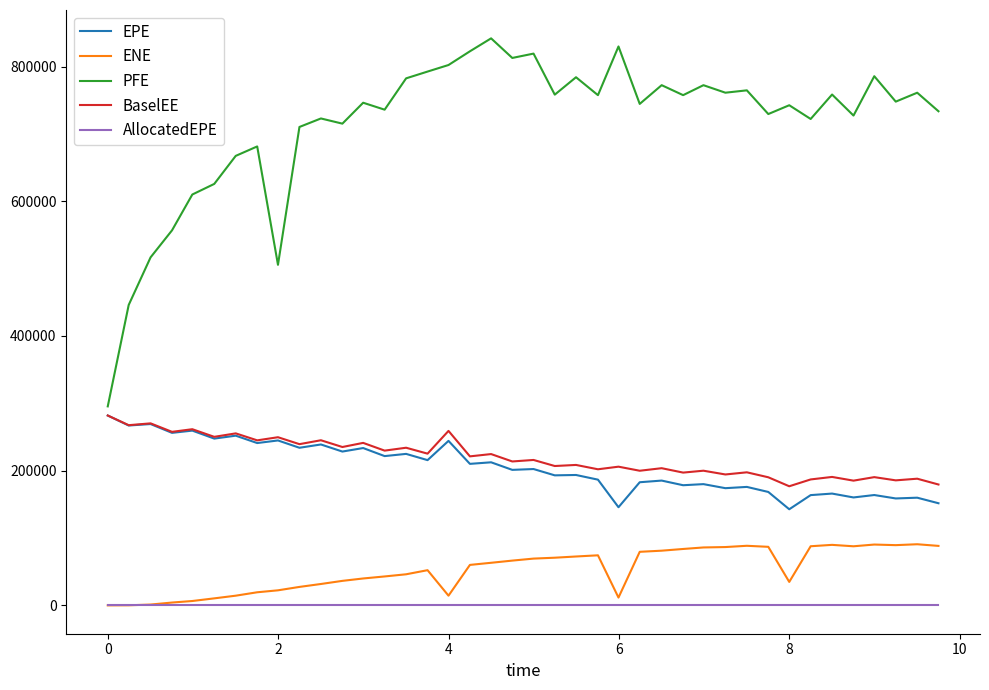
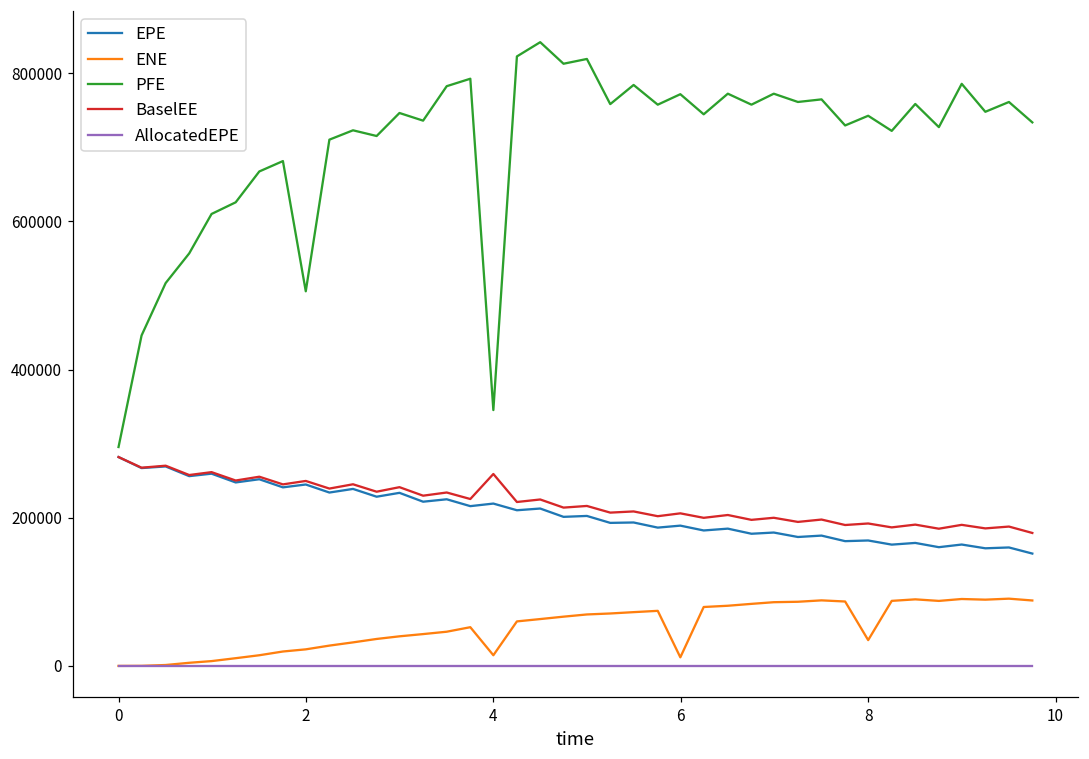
  {
    "EPE": {
      "2": 240000,
-     "4": 240000,
-     "6": 150000,
-     "8": 140000
+     "4": 220000,
+     "6": 190000,
+     "8": 170000
    },
    "ENE": {
      "2": 20000,
      "4": 10000,
      "6": 10000,
      "8": 30000
    },
    "PFE": {
      "0": 300000,
      "2": 510000,
-     "4": 800000,
-     "6": 830000,
+     "4": 350000,
+     "6": 770000,
      "8": 740000
    },
    "BaselEE": {
      "2": 250000,
      "4": 260000,
      "6": 210000,
-     "8": 180000
+     "8": 190000
    },
    "AllocatedEPE": {
      "2": 0,
      "4": 0,
      "6": 0,
      "8": 0
    }
  }
